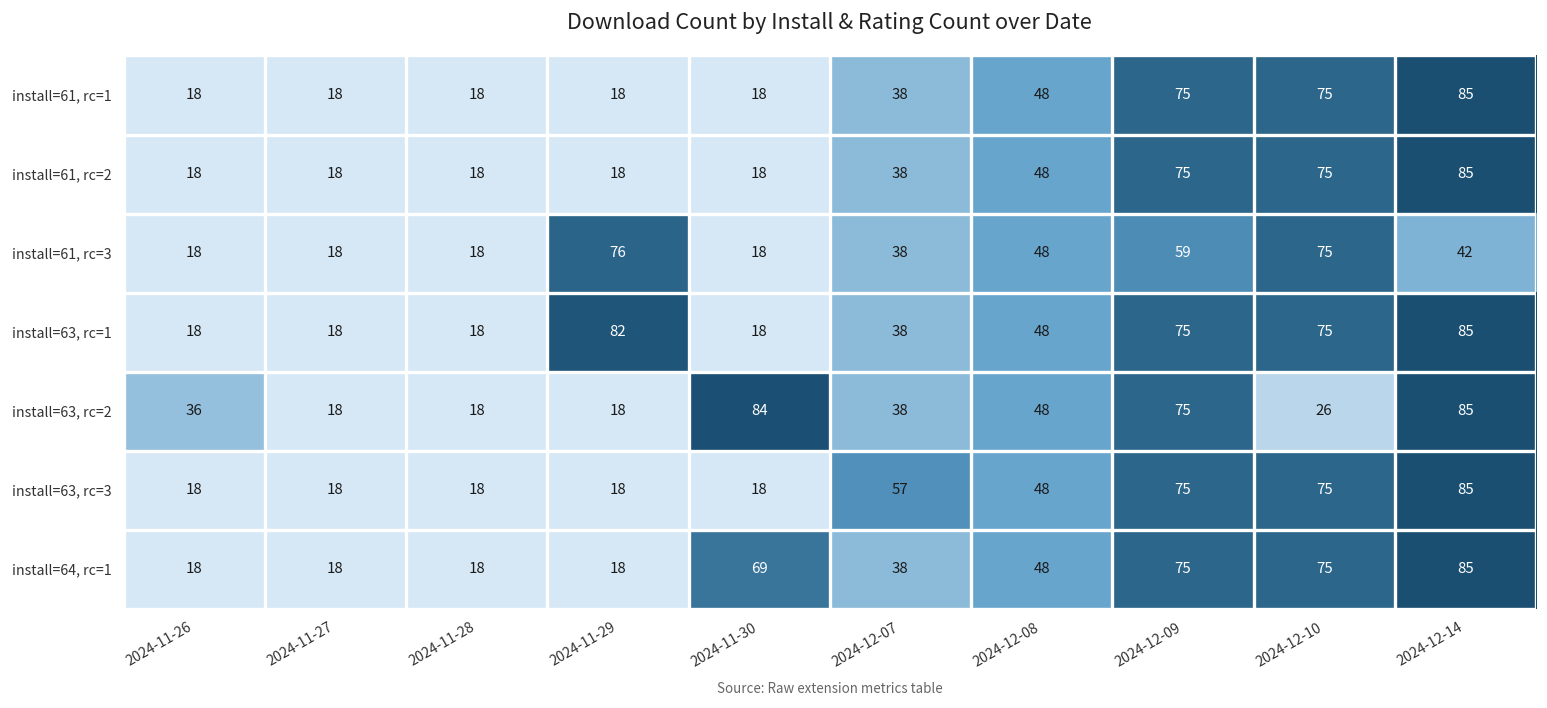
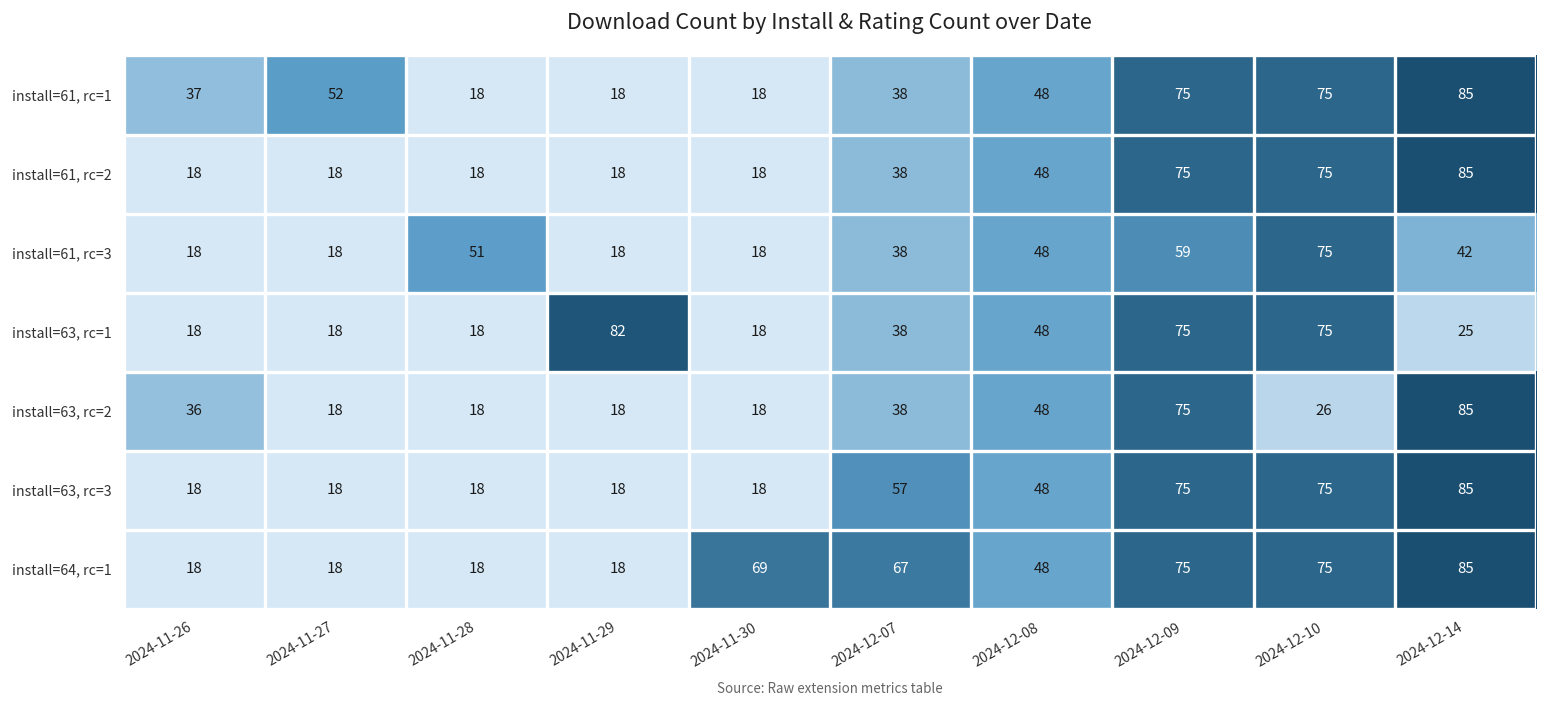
  {
    "install=61, rc=1": {
-     "2024-11-26": 18,
-     "2024-11-27": 18,
+     "2024-11-26": 37,
+     "2024-11-27": 52,
      "2024-11-28": 18,
      "2024-11-29": 18,
      "2024-11-30": 18,
      "2024-12-07": 38,
      "2024-12-08": 48,
      "2024-12-09": 75,
      "2024-12-10": 75,
      "2024-12-14": 85
    },
    "install=61, rc=2": {
      "2024-11-26": 18,
      "2024-11-27": 18,
      "2024-11-28": 18,
      "2024-11-29": 18,
      "2024-11-30": 18,
      "2024-12-07": 38,
      "2024-12-08": 48,
      "2024-12-09": 75,
      "2024-12-10": 75,
      "2024-12-14": 85
    },
    "install=61, rc=3": {
      "2024-11-26": 18,
      "2024-11-27": 18,
-     "2024-11-28": 18,
-     "2024-11-29": 76,
+     "2024-11-28": 51,
+     "2024-11-29": 18,
      "2024-11-30": 18,
      "2024-12-07": 38,
      "2024-12-08": 48,
      "2024-12-09": 59,
      "2024-12-10": 75,
      "2024-12-14": 42
    },
    "install=63, rc=1": {
      "2024-11-26": 18,
      "2024-11-27": 18,
      "2024-11-28": 18,
      "2024-11-29": 82,
      "2024-11-30": 18,
      "2024-12-07": 38,
      "2024-12-08": 48,
      "2024-12-09": 75,
      "2024-12-10": 75,
-     "2024-12-14": 85
+     "2024-12-14": 25
    },
    "install=63, rc=2": {
      "2024-11-26": 36,
      "2024-11-27": 18,
      "2024-11-28": 18,
      "2024-11-29": 18,
-     "2024-11-30": 84,
+     "2024-11-30": 18,
      "2024-12-07": 38,
      "2024-12-08": 48,
      "2024-12-09": 75,
      "2024-12-10": 26,
      "2024-12-14": 85
    },
    "install=63, rc=3": {
      "2024-11-26": 18,
      "2024-11-27": 18,
      "2024-11-28": 18,
      "2024-11-29": 18,
      "2024-11-30": 18,
      "2024-12-07": 57,
      "2024-12-08": 48,
      "2024-12-09": 75,
      "2024-12-10": 75,
      "2024-12-14": 85
    },
    "install=64, rc=1": {
      "2024-11-26": 18,
      "2024-11-27": 18,
      "2024-11-28": 18,
      "2024-11-29": 18,
      "2024-11-30": 69,
-     "2024-12-07": 38,
+     "2024-12-07": 67,
      "2024-12-08": 48,
      "2024-12-09": 75,
      "2024-12-10": 75,
      "2024-12-14": 85
    }
  }
